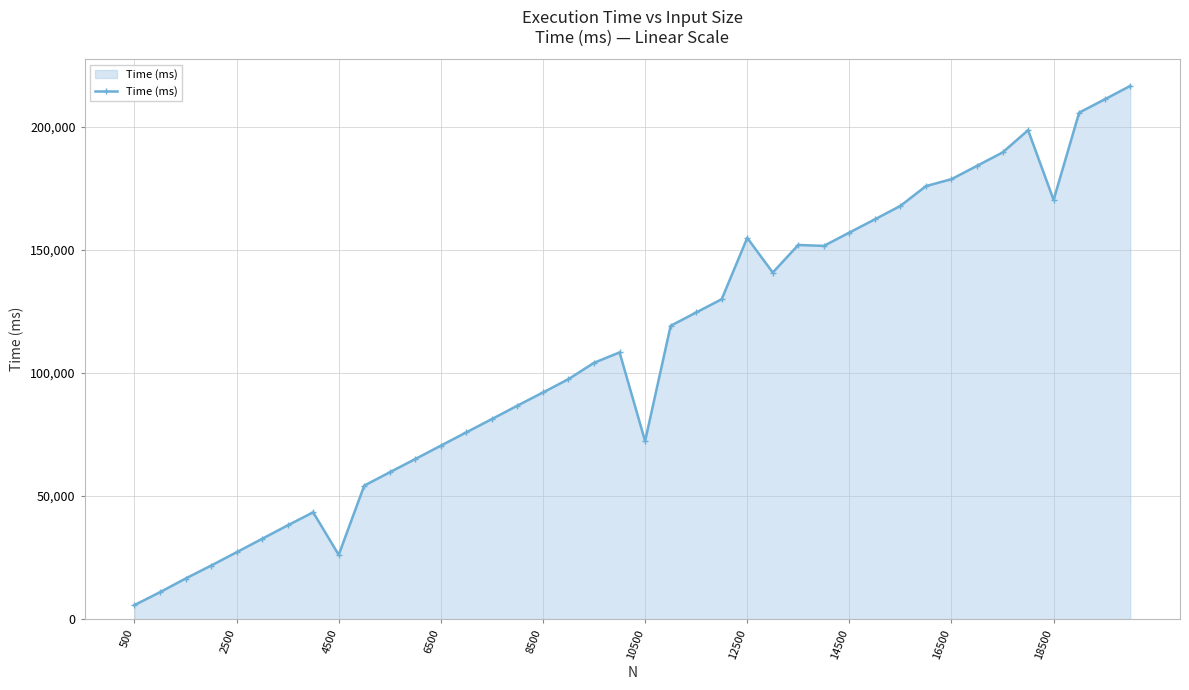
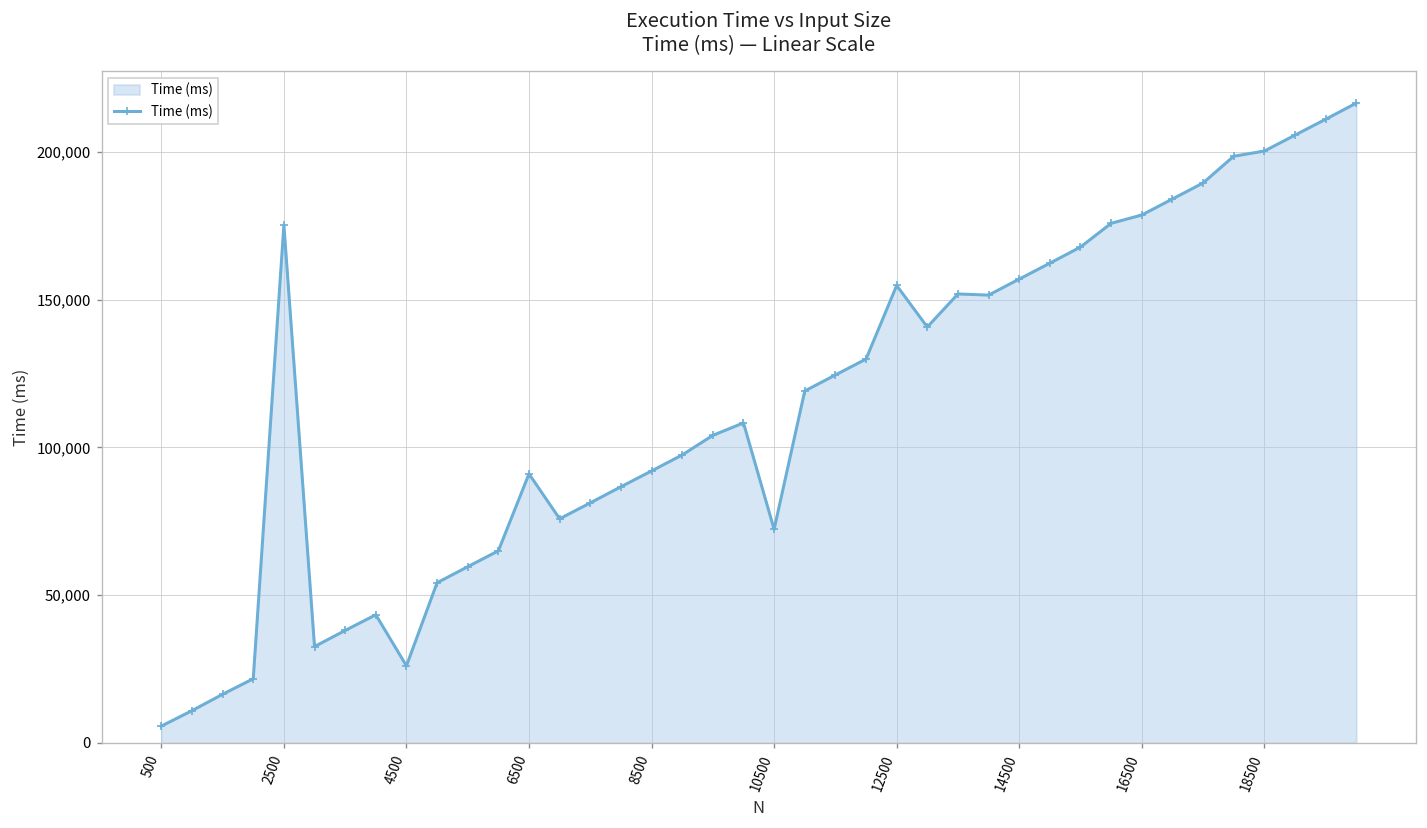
  {
    "500": "6,000",
-   "2500": "27,000",
+   "2500": "175,000",
    "4500": "26,000",
-   "6500": "70,000",
+   "6500": "91,000",
    "8500": "92,000",
    "10500": "72,000",
    "12500": "155,000",
    "14500": "157,000",
    "16500": "179,000",
-   "18500": "170,000"
+   "18500": "200,000"
  }
